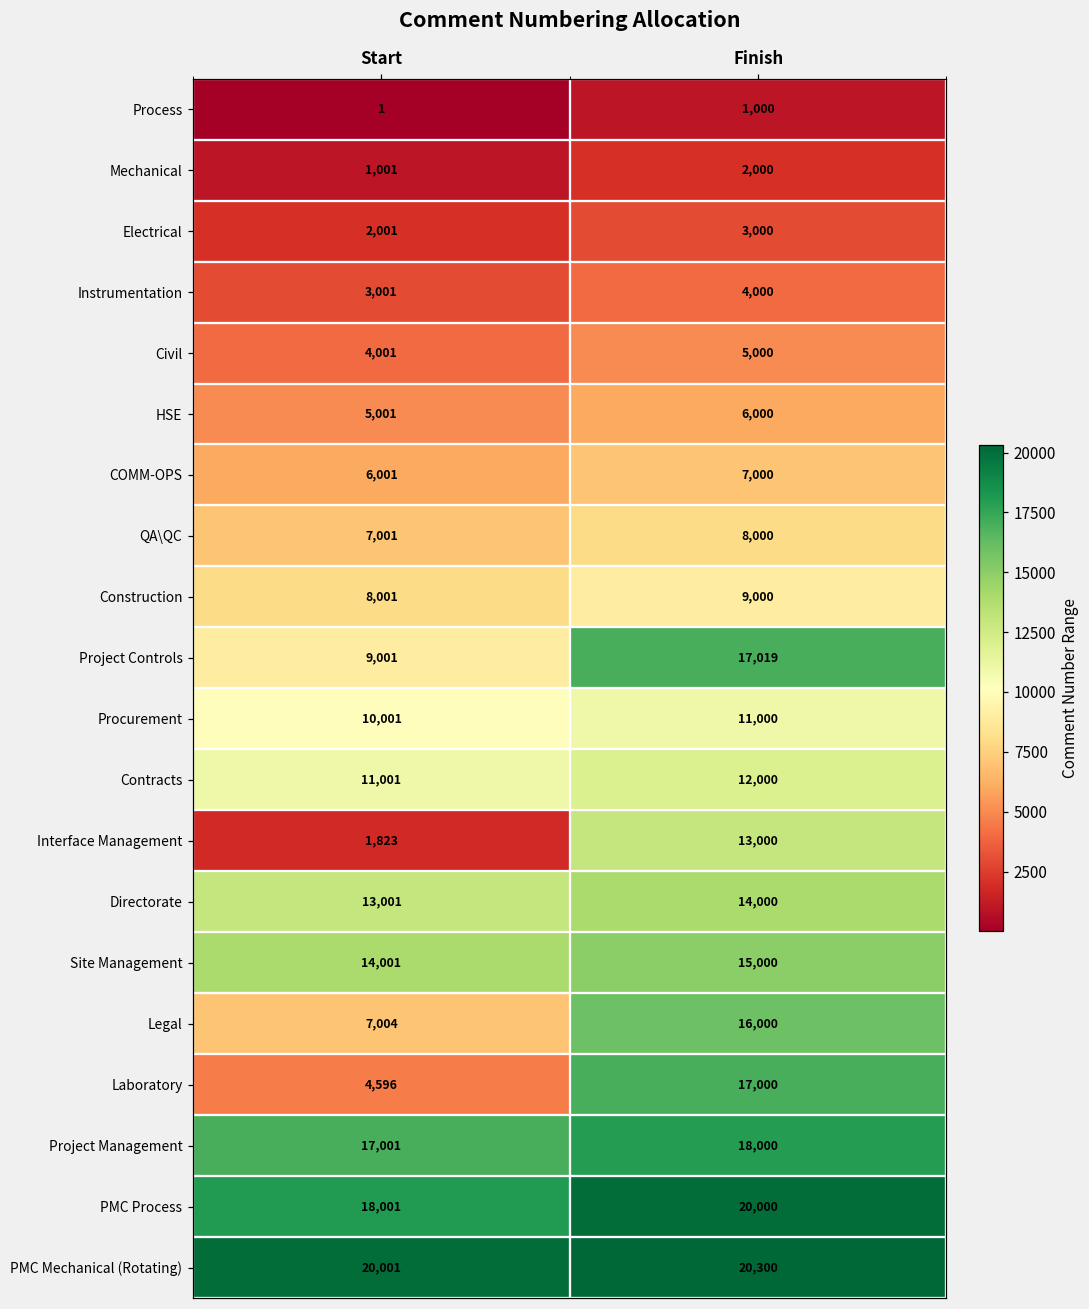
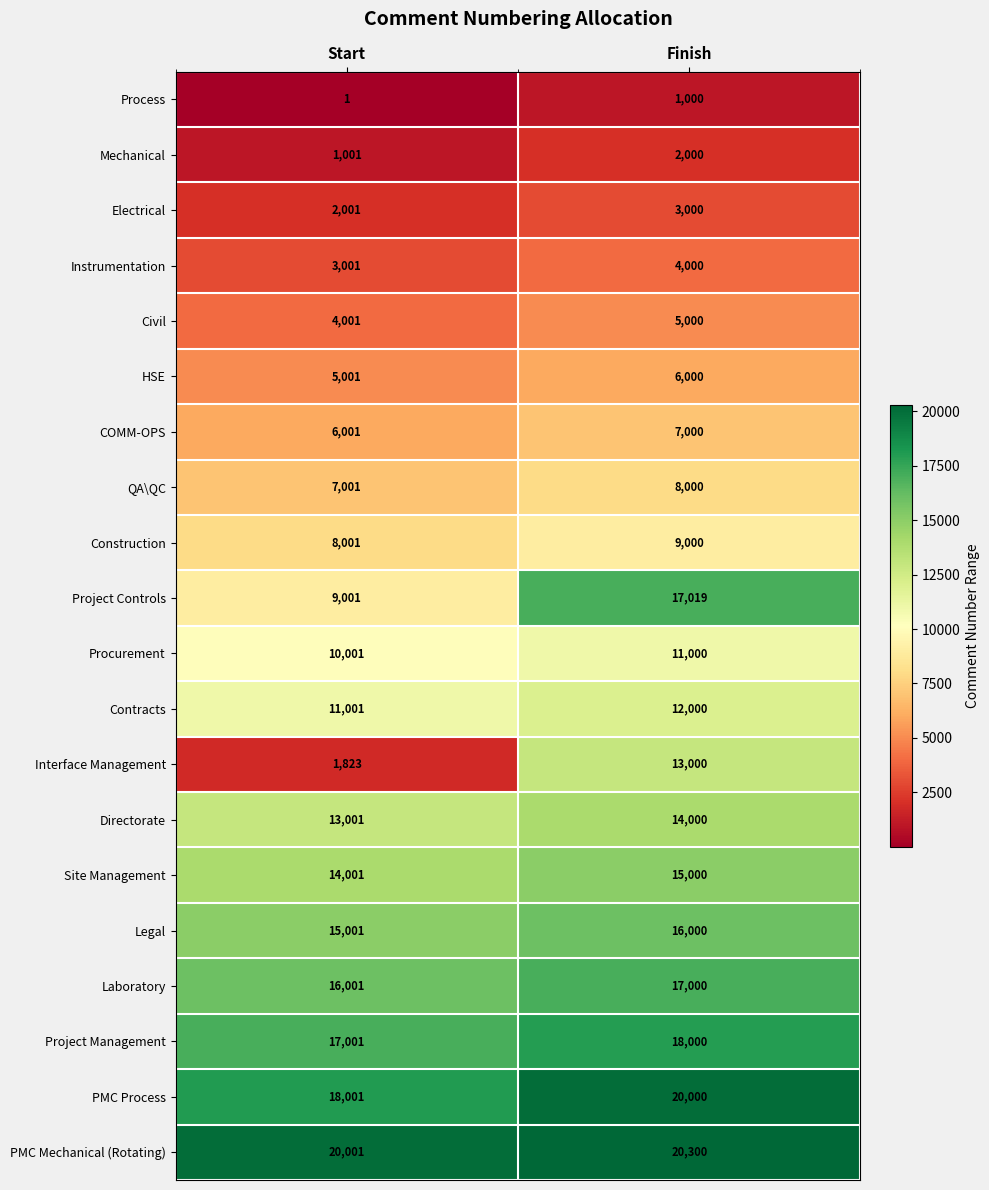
  {
    "Process": {
      "Start": "1",
      "Finish": "1,000"
    },
    "Mechanical": {
      "Start": "1,001",
      "Finish": "2,000"
    },
    "Electrical": {
      "Start": "2,001",
      "Finish": "3,000"
    },
    "Instrumentation": {
      "Start": "3,001",
      "Finish": "4,000"
    },
    "Civil": {
      "Start": "4,001",
      "Finish": "5,000"
    },
    "HSE": {
      "Start": "5,001",
      "Finish": "6,000"
    },
    "COMM-OPS": {
      "Start": "6,001",
      "Finish": "7,000"
    },
    "QA\\QC": {
      "Start": "7,001",
      "Finish": "8,000"
    },
    "Construction": {
      "Start": "8,001",
      "Finish": "9,000"
    },
    "Project Controls": {
      "Start": "9,001",
      "Finish": "17,019"
    },
    "Procurement": {
      "Start": "10,001",
      "Finish": "11,000"
    },
    "Contracts": {
      "Start": "11,001",
      "Finish": "12,000"
    },
    "Interface Management": {
      "Start": "1,823",
      "Finish": "13,000"
    },
    "Directorate": {
      "Start": "13,001",
      "Finish": "14,000"
    },
    "Site Management": {
      "Start": "14,001",
      "Finish": "15,000"
    },
    "Legal": {
-     "Start": "7,004",
+     "Start": "15,001",
      "Finish": "16,000"
    },
    "Laboratory": {
-     "Start": "4,596",
+     "Start": "16,001",
      "Finish": "17,000"
    },
    "Project Management": {
      "Start": "17,001",
      "Finish": "18,000"
    },
    "PMC Process": {
      "Start": "18,001",
      "Finish": "20,000"
    },
    "PMC Mechanical (Rotating)": {
      "Start": "20,001",
      "Finish": "20,300"
    }
  }
